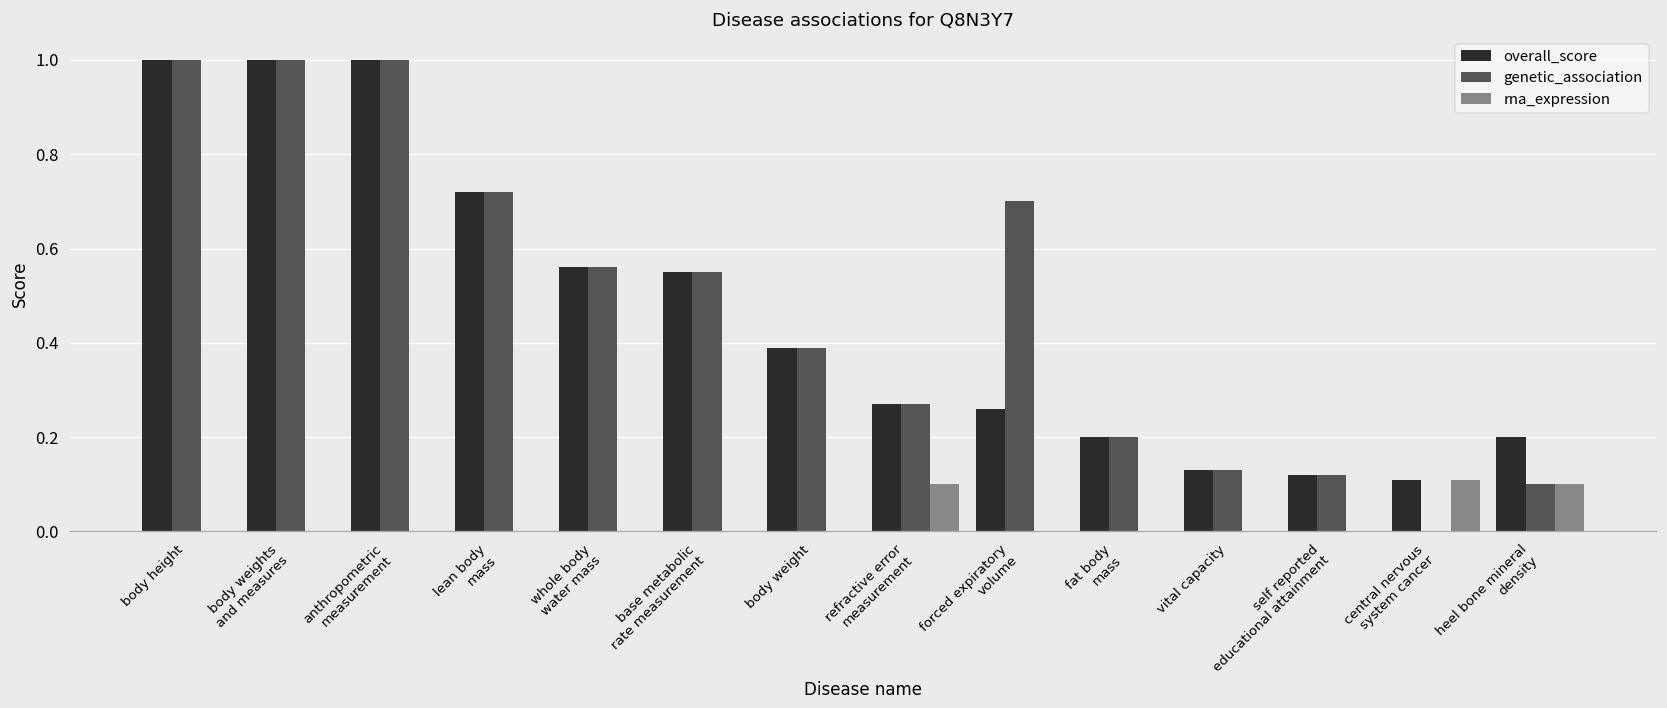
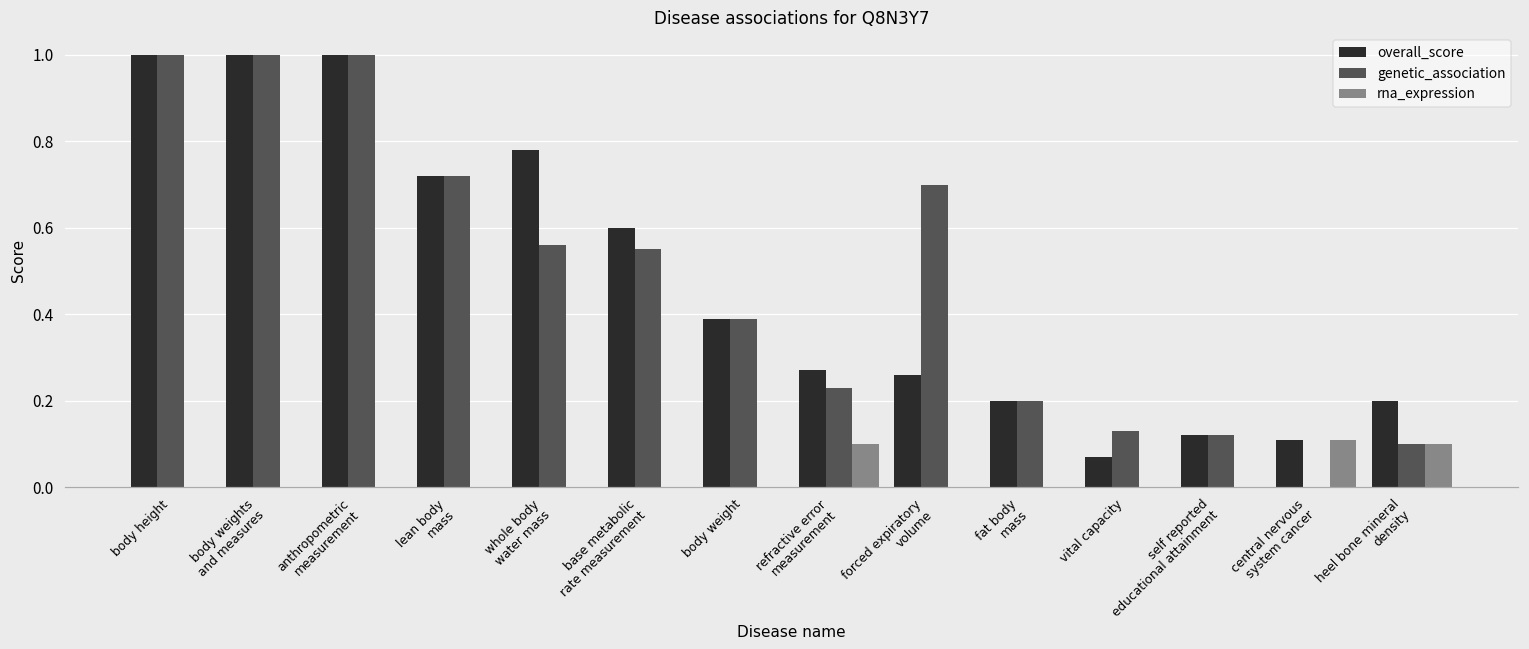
  {
    "overall_score": {
      "body height": 1.00,
      "body weights and measures": 1.00,
      "anthropometric measurement": 1.00,
      "lean body mass": 0.72,
-     "whole body water mass": 0.56,
-     "base metabolic rate measurement": 0.55,
+     "whole body water mass": 0.78,
+     "base metabolic rate measurement": 0.60,
      "body weight": 0.39,
      "refractive error measurement": 0.27,
      "forced expiratory volume": 0.26,
      "fat body mass": 0.20,
-     "vital capacity": 0.13,
+     "vital capacity": 0.07,
      "self reported educational attainment": 0.12,
      "central nervous system cancer": 0.11,
      "heel bone mineral density": 0.20
    },
    "genetic_association": {
      "body height": 1.00,
      "body weights and measures": 1.00,
      "anthropometric measurement": 1.00,
      "lean body mass": 0.72,
      "whole body water mass": 0.56,
      "base metabolic rate measurement": 0.55,
      "body weight": 0.39,
-     "refractive error measurement": 0.27,
+     "refractive error measurement": 0.23,
      "forced expiratory volume": 0.70,
      "fat body mass": 0.20,
      "vital capacity": 0.13,
      "self reported educational attainment": 0.12,
      "central nervous system cancer": 0.00,
      "heel bone mineral density": 0.10
    },
    "rna_expression": {
      "body height": 0.00,
      "body weights and measures": 0.00,
      "anthropometric measurement": 0.00,
      "lean body mass": 0.00,
      "whole body water mass": 0.00,
      "base metabolic rate measurement": 0.00,
      "body weight": 0.00,
      "refractive error measurement": 0.10,
      "forced expiratory volume": 0.00,
      "fat body mass": 0.00,
      "vital capacity": 0.00,
      "self reported educational attainment": 0.00,
      "central nervous system cancer": 0.11,
      "heel bone mineral density": 0.10
    }
  }
